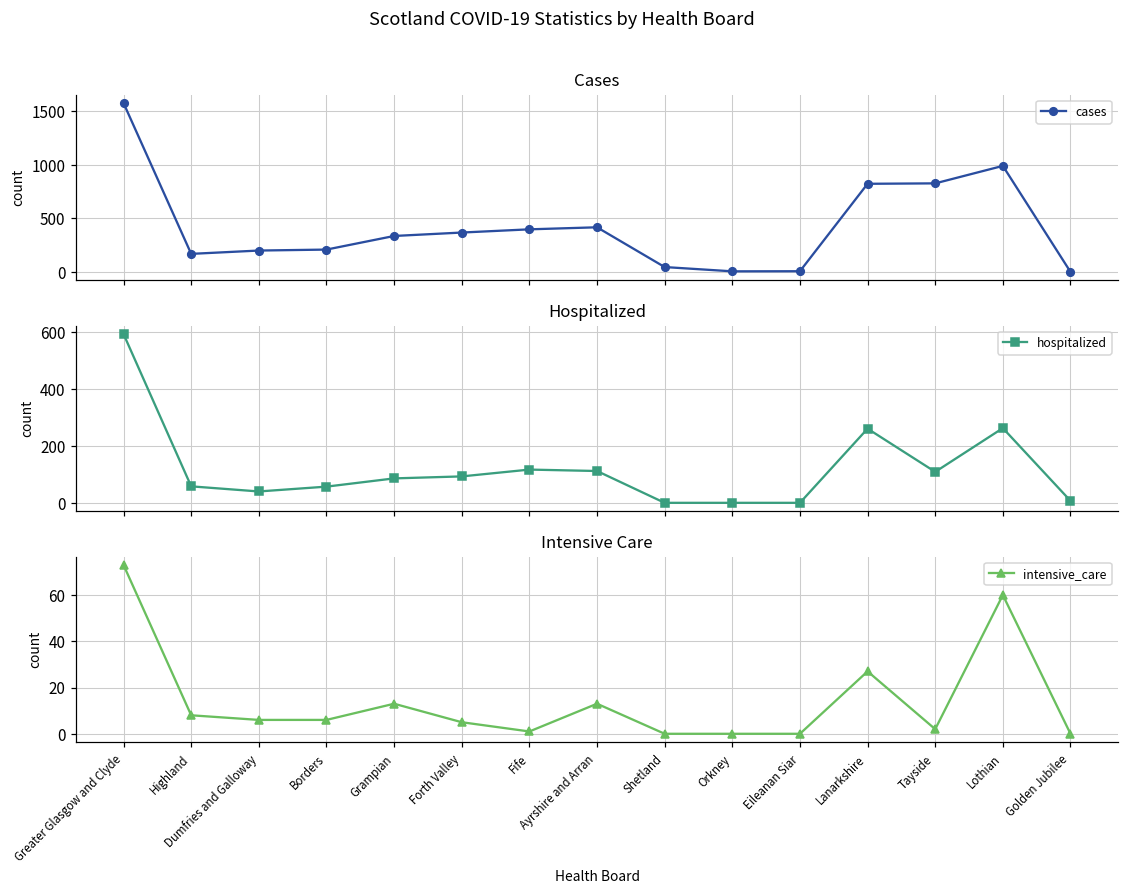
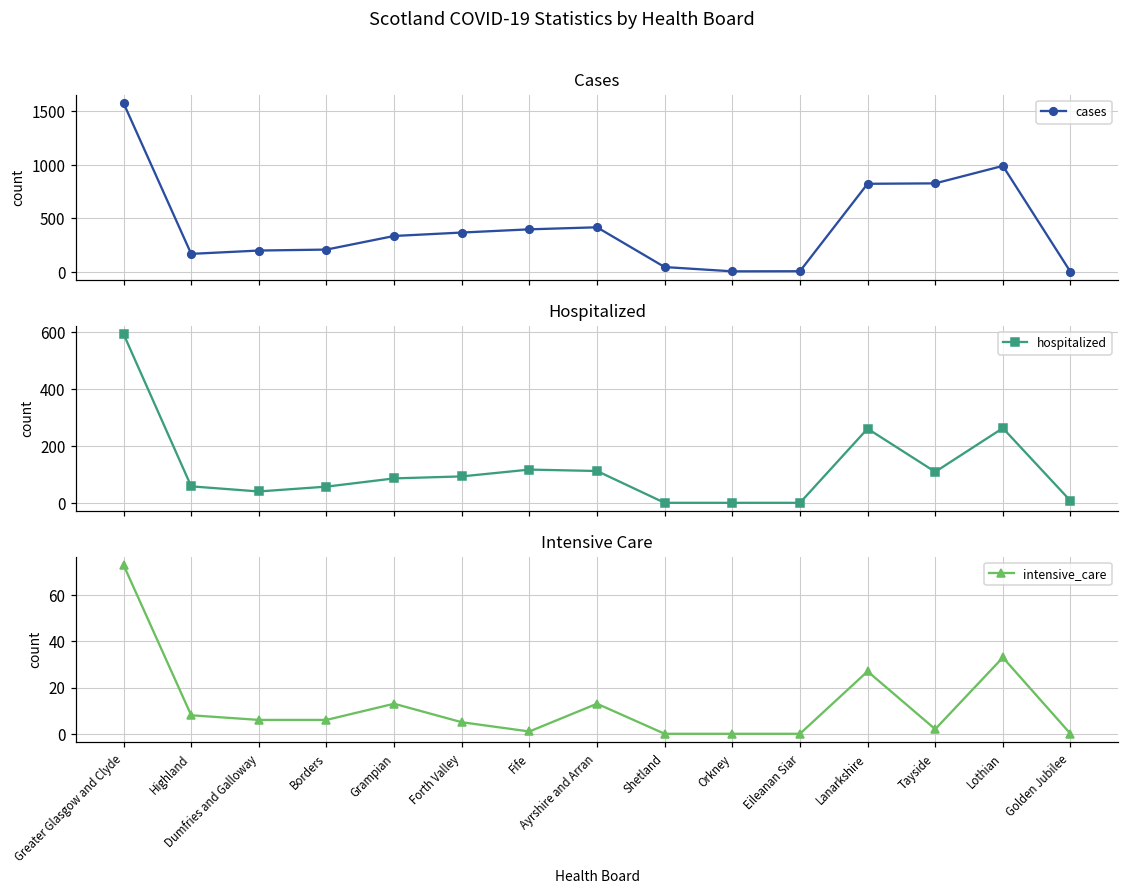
  {
    "Intensive Care": {
      "Greater Glasgow and Clyde": 73,
      "Highland": 8,
      "Dumfries and Galloway": 6,
      "Borders": 6,
      "Grampian": 13,
      "Forth Valley": 5,
      "Fife": 1,
      "Ayrshire and Arran": 13,
      "Shetland": 0,
      "Orkney": 0,
      "Eileanan Siar": 0,
      "Lanarkshire": 27,
      "Tayside": 2,
-     "Lothian": 60,
+     "Lothian": 33,
      "Golden Jubilee": 0
    }
  }
